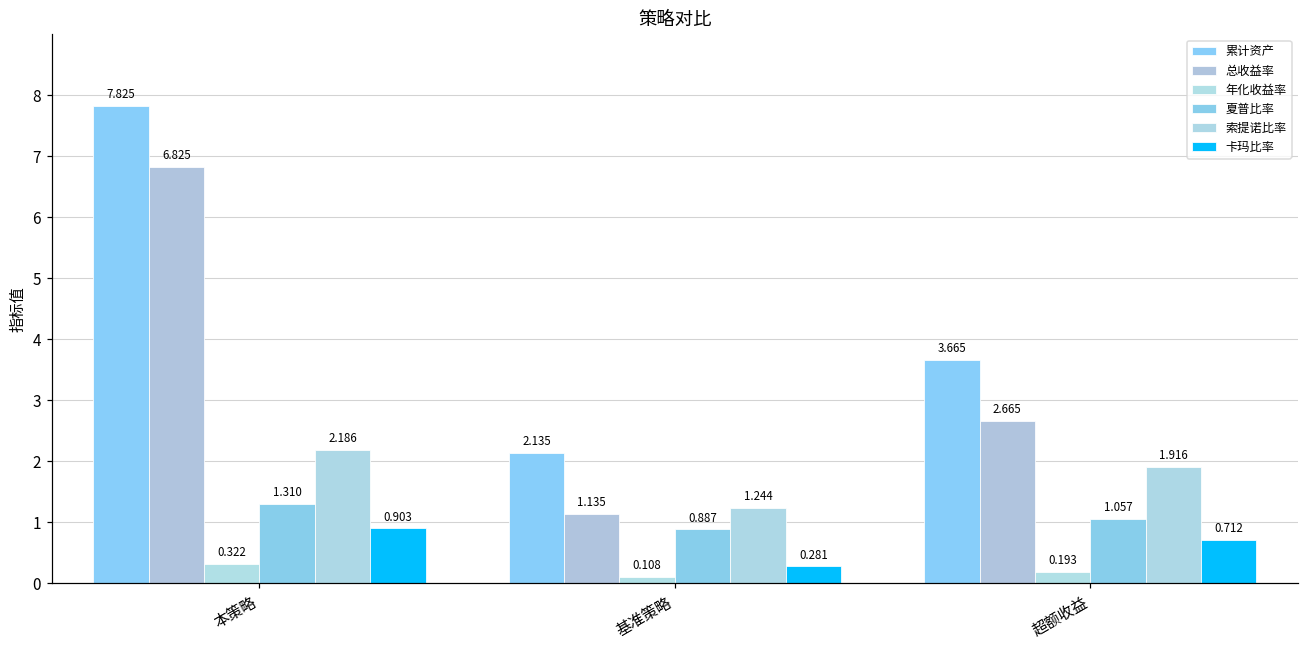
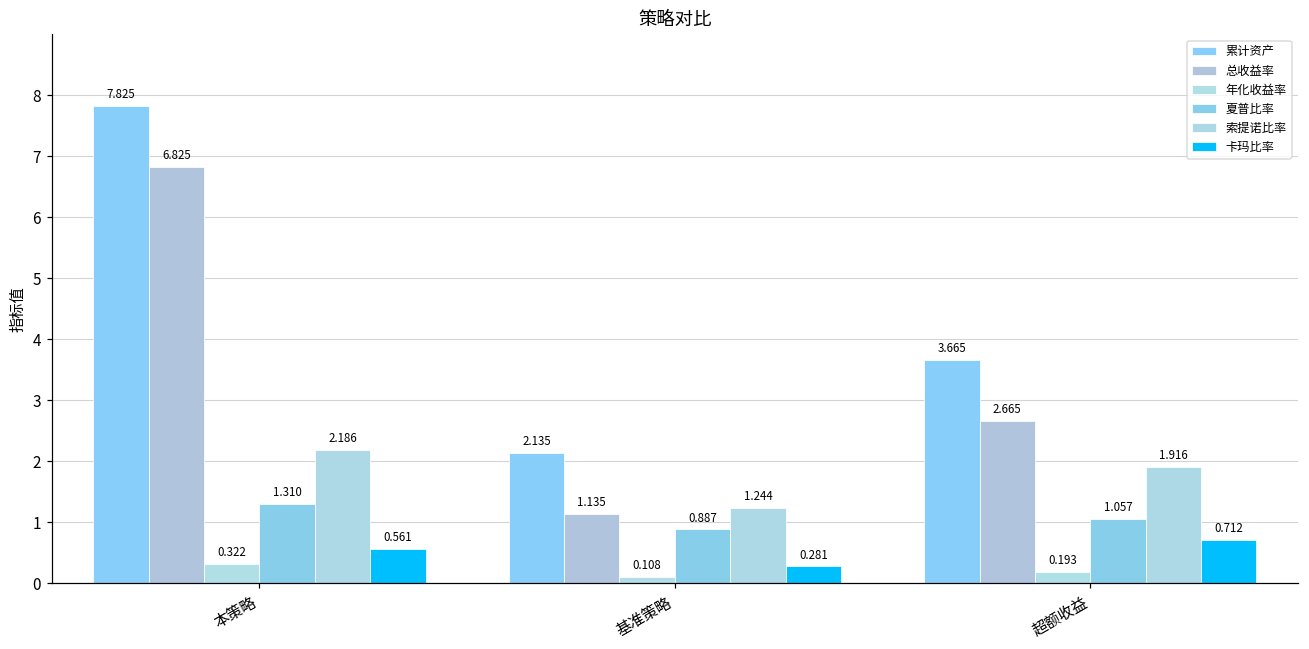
  {
    "卡玛比率": {
-     "本策略": 0.903,
+     "本策略": 0.561,
      "基准策略": 0.281,
      "超额收益": 0.712
    }
  }
